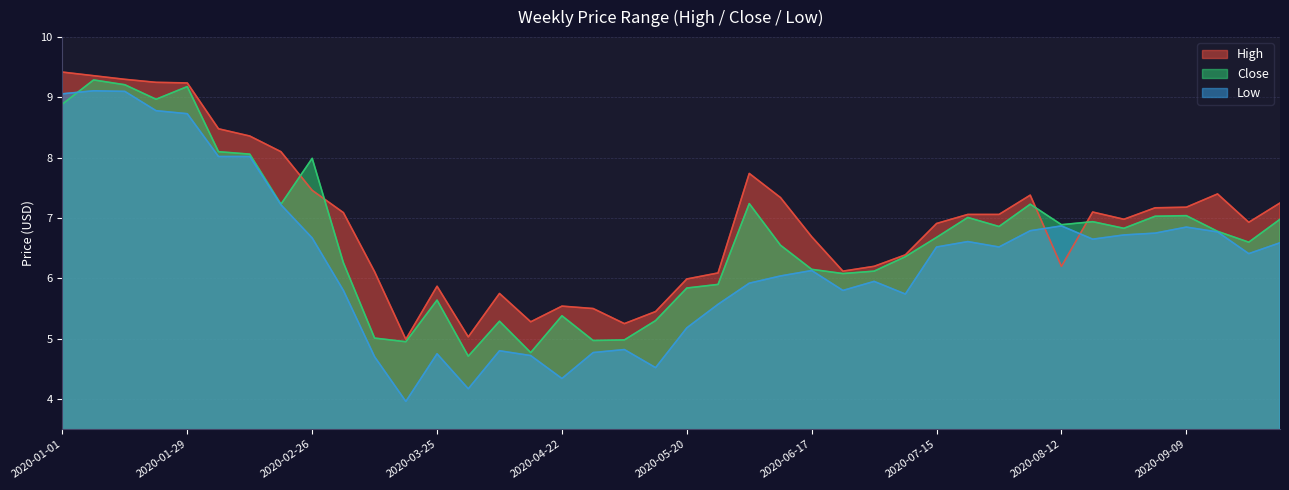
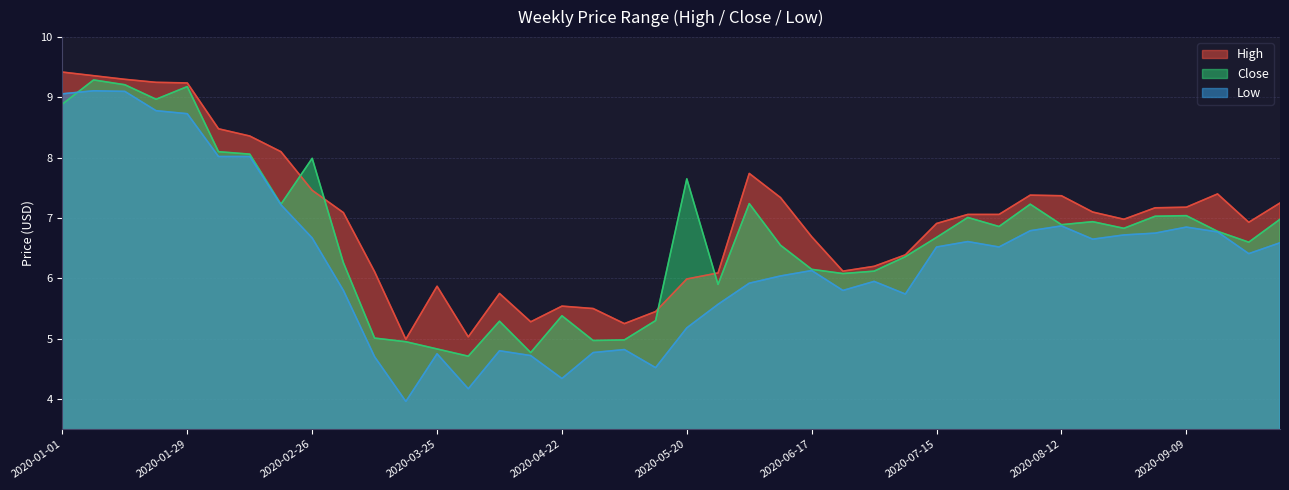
  {
    "High": {
      "2020-01-01": 9.4,
      "2020-01-29": 9.2,
      "2020-02-26": 7.5,
      "2020-03-25": 5.9,
      "2020-04-22": 5.5,
      "2020-05-20": 6.0,
      "2020-06-17": 6.7,
      "2020-07-15": 6.9,
-     "2020-08-12": 6.2,
+     "2020-08-12": 7.4,
      "2020-09-09": 7.2
    },
    "Close": {
      "2020-01-01": 8.9,
      "2020-01-29": 9.2,
      "2020-02-26": 8.0,
-     "2020-03-25": 5.6,
+     "2020-03-25": 4.8,
      "2020-04-22": 5.4,
-     "2020-05-20": 5.8,
+     "2020-05-20": 7.7,
      "2020-07-15": 6.7,
      "2020-09-09": 7.0
    },
    "Low": {
      "2020-01-01": 9.1,
      "2020-01-29": 8.7,
      "2020-02-26": 6.7,
      "2020-03-25": 4.8,
      "2020-04-22": 4.3,
      "2020-05-20": 5.2,
      "2020-07-15": 6.5,
      "2020-09-09": 6.9
    }
  }
